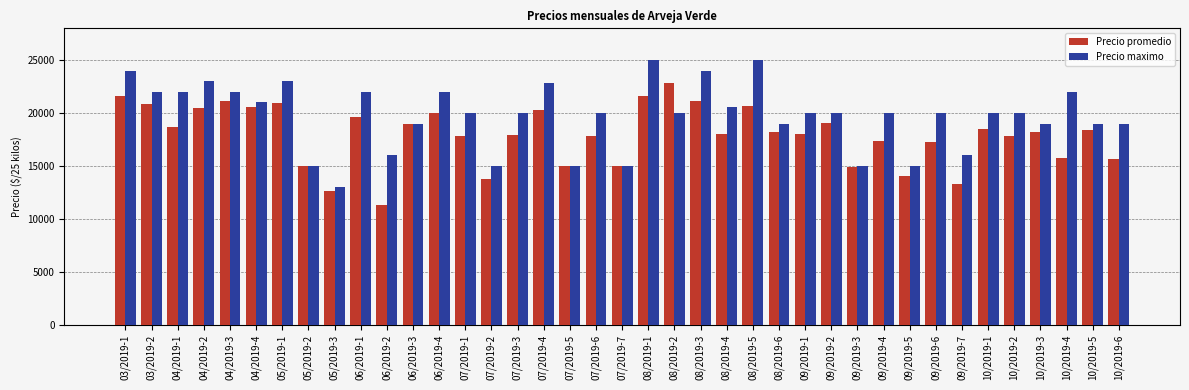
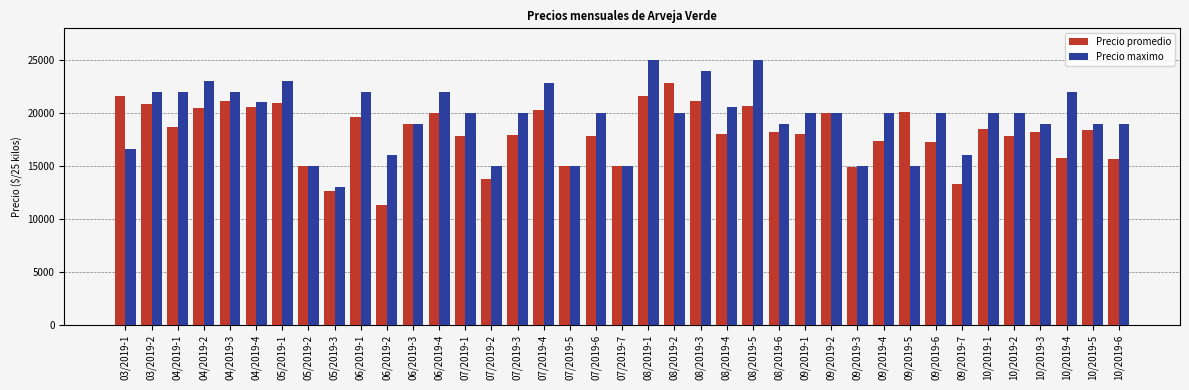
  {
    "Precio promedio": {
      "03/2019-1": 21600,
      "03/2019-2": 20900,
      "04/2019-1": 18700,
      "04/2019-2": 20500,
      "04/2019-3": 21100,
      "04/2019-4": 20600,
      "05/2019-1": 21000,
      "05/2019-2": 15000,
      "05/2019-3": 12600,
      "06/2019-1": 19600,
      "06/2019-2": 11300,
      "06/2019-3": 19000,
      "06/2019-4": 20000,
      "07/2019-1": 17800,
      "07/2019-2": 13800,
      "07/2019-3": 17900,
      "07/2019-4": 20300,
      "07/2019-5": 15000,
      "07/2019-6": 17900,
      "07/2019-7": 15000,
      "08/2019-1": 21600,
      "08/2019-2": 22800,
      "08/2019-3": 21100,
      "08/2019-4": 18000,
      "08/2019-5": 20600,
      "08/2019-6": 18200,
      "09/2019-1": 18000,
-     "09/2019-2": 19000,
+     "09/2019-2": 20000,
      "09/2019-3": 14900,
      "09/2019-4": 17400,
-     "09/2019-5": 14100,
+     "09/2019-5": 20100,
      "09/2019-6": 17300,
      "09/2019-7": 13300,
      "10/2019-1": 18500,
      "10/2019-2": 17800,
      "10/2019-3": 18200,
      "10/2019-4": 15700,
      "10/2019-5": 18400,
      "10/2019-6": 15600
    },
    "Precio maximo": {
-     "03/2019-1": 24000,
+     "03/2019-1": 16600,
      "03/2019-2": 22000,
      "04/2019-1": 22000,
      "04/2019-2": 23000,
      "04/2019-3": 22000,
      "04/2019-4": 21000,
      "05/2019-1": 23000,
      "05/2019-2": 15000,
      "05/2019-3": 13000,
      "06/2019-1": 22000,
      "06/2019-2": 16000,
      "06/2019-3": 19000,
      "06/2019-4": 22000,
      "07/2019-1": 20000,
      "07/2019-2": 15000,
      "07/2019-3": 20000,
      "07/2019-4": 22900,
      "07/2019-5": 15000,
      "07/2019-6": 20000,
      "07/2019-7": 15000,
      "08/2019-1": 25000,
      "08/2019-2": 20000,
      "08/2019-3": 24000,
      "08/2019-4": 20600,
      "08/2019-5": 25000,
      "08/2019-6": 19000,
      "09/2019-1": 20000,
      "09/2019-2": 20000,
      "09/2019-3": 15000,
      "09/2019-4": 20000,
      "09/2019-5": 15000,
      "09/2019-6": 20000,
      "09/2019-7": 16000,
      "10/2019-1": 20000,
      "10/2019-2": 20000,
      "10/2019-3": 19000,
      "10/2019-4": 22000,
      "10/2019-5": 19000,
      "10/2019-6": 19000
    }
  }
